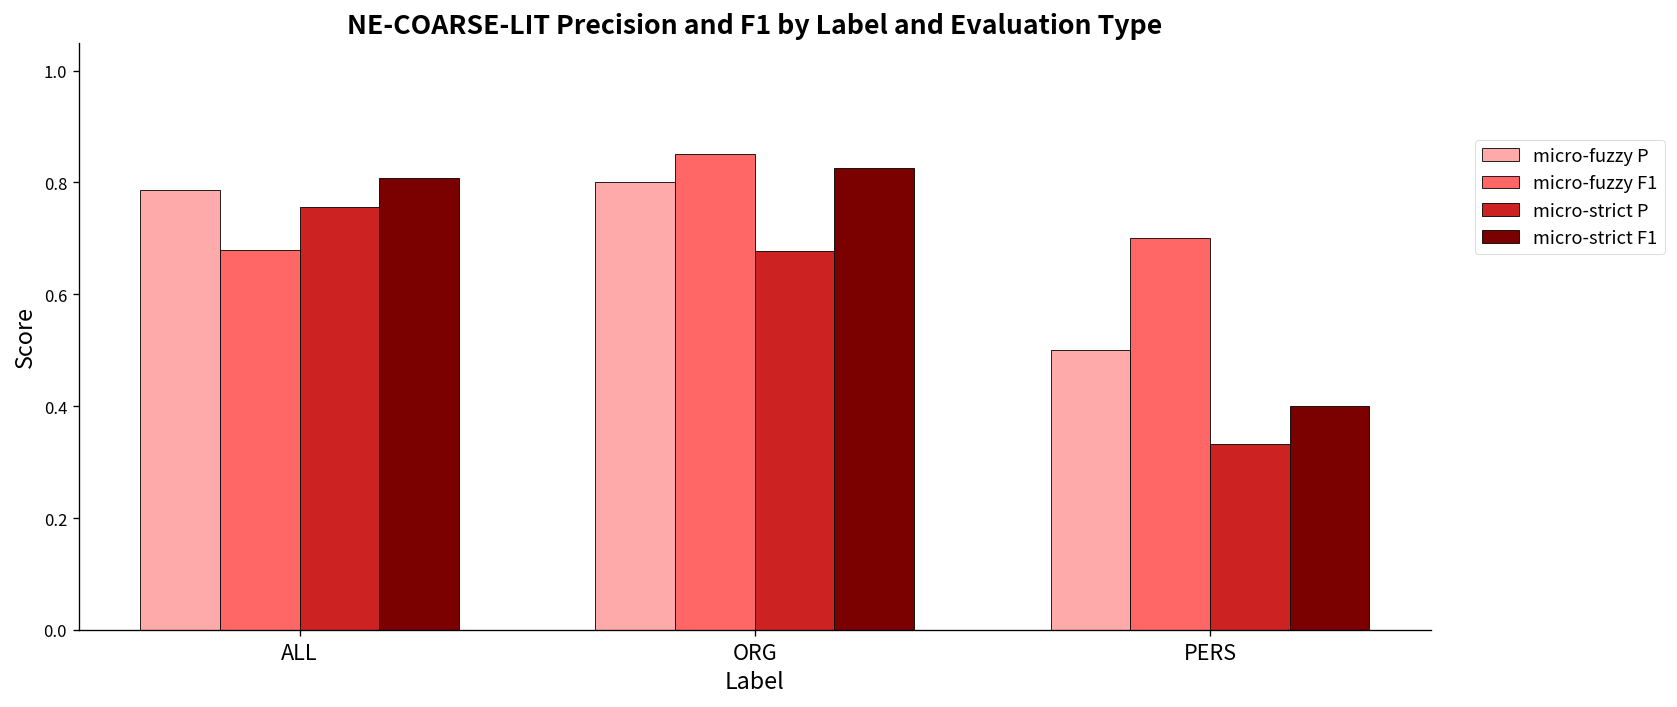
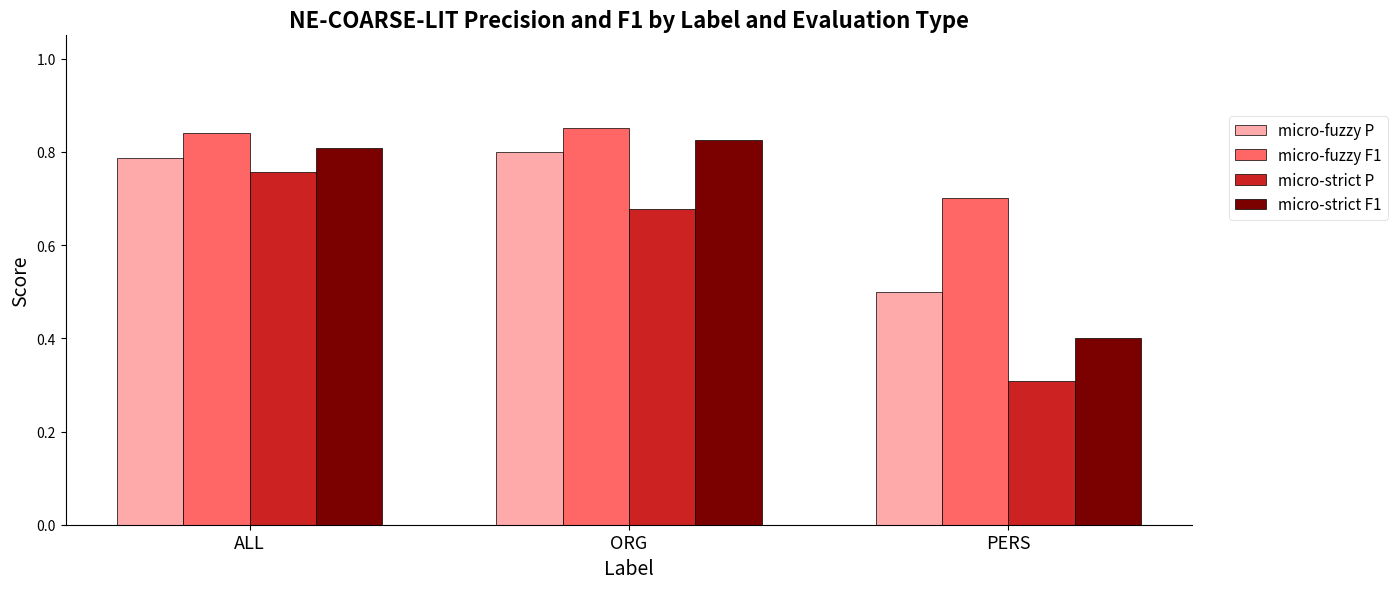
  {
    "micro-fuzzy P": {
      "ALL": 0.79,
      "ORG": 0.80,
      "PERS": 0.50
    },
    "micro-fuzzy F1": {
-     "ALL": 0.68,
+     "ALL": 0.84,
      "ORG": 0.85,
      "PERS": 0.70
    },
    "micro-strict P": {
      "ALL": 0.76,
      "ORG": 0.68,
-     "PERS": 0.33
+     "PERS": 0.31
    },
    "micro-strict F1": {
      "ALL": 0.81,
      "ORG": 0.83,
      "PERS": 0.40
    }
  }
